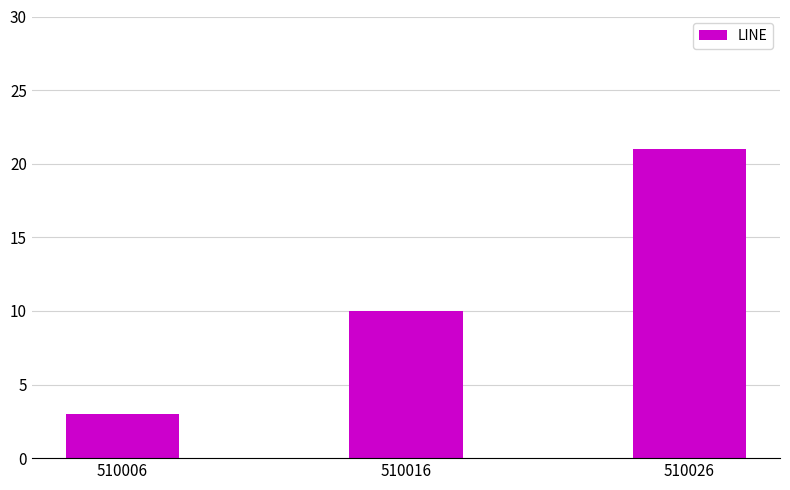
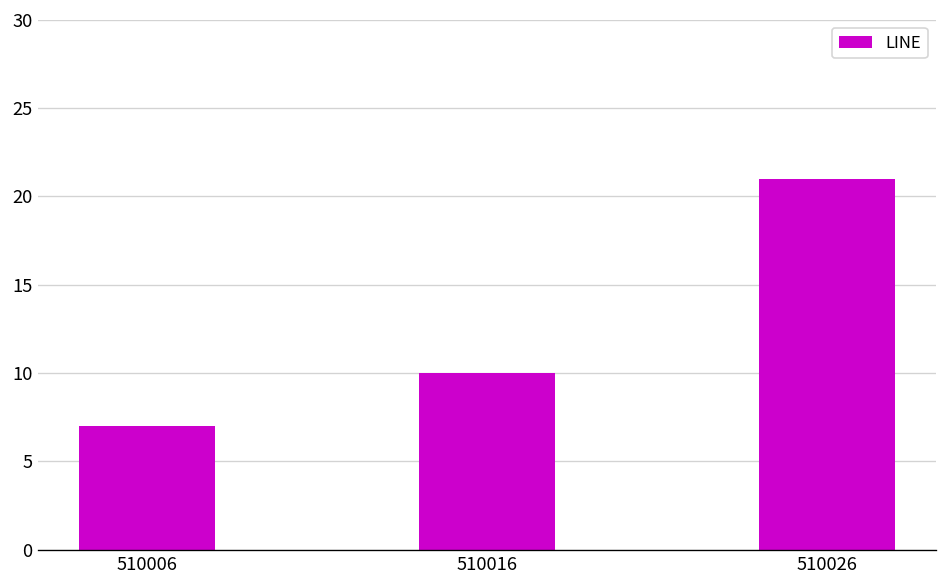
  {
-   "510006": 3,
+   "510006": 7,
    "510016": 10,
    "510026": 21
  }
